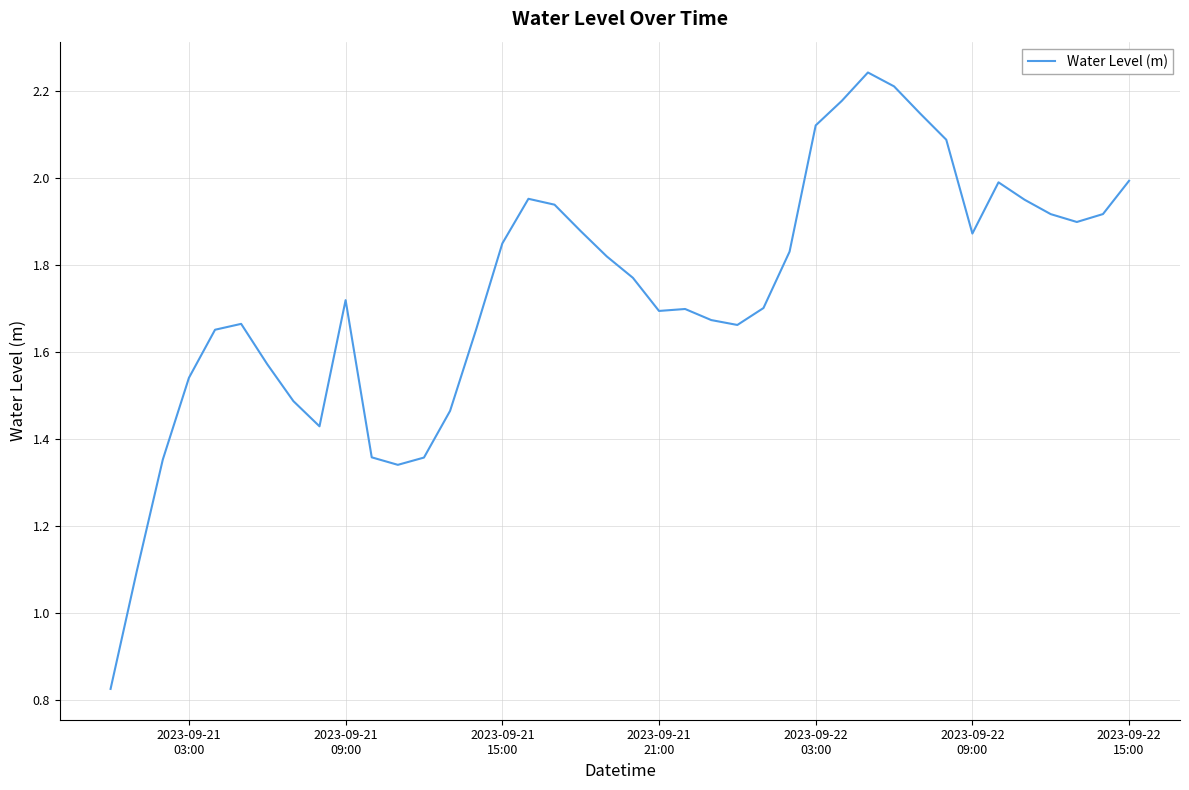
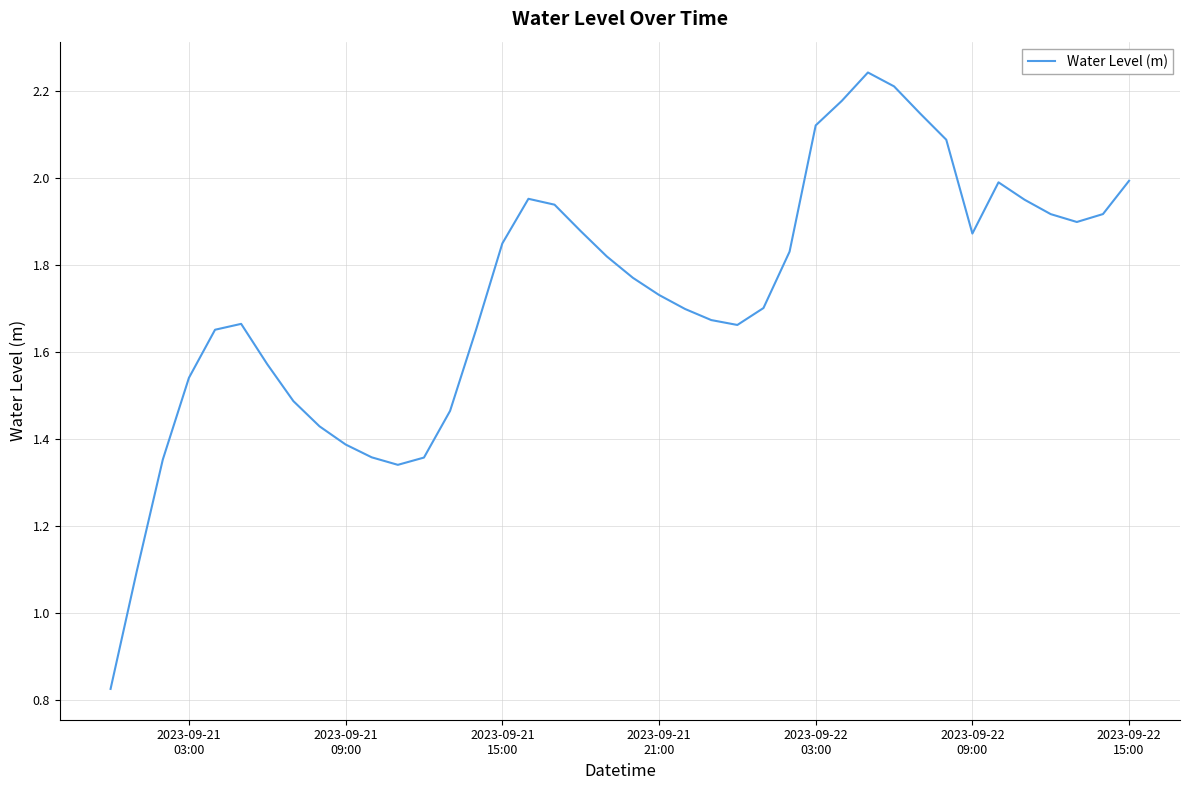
  {
    "2023-09-21 03:00": 1.54,
-   "2023-09-21 09:00": 1.72,
+   "2023-09-21 09:00": 1.39,
    "2023-09-21 15:00": 1.85,
-   "2023-09-21 21:00": 1.69,
+   "2023-09-21 21:00": 1.73,
    "2023-09-22 03:00": 2.12,
    "2023-09-22 09:00": 1.87,
    "2023-09-22 15:00": 1.99
  }
